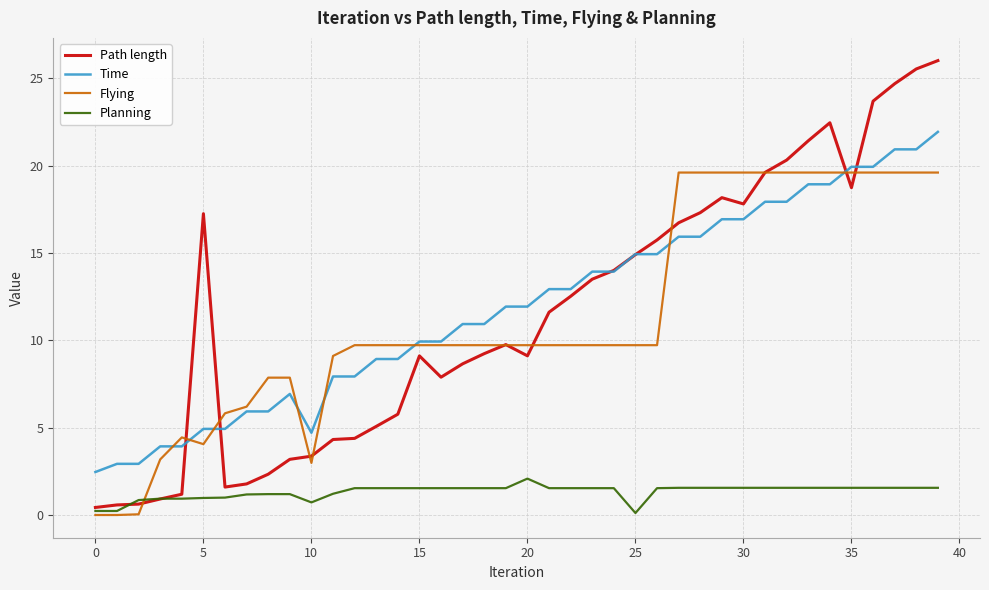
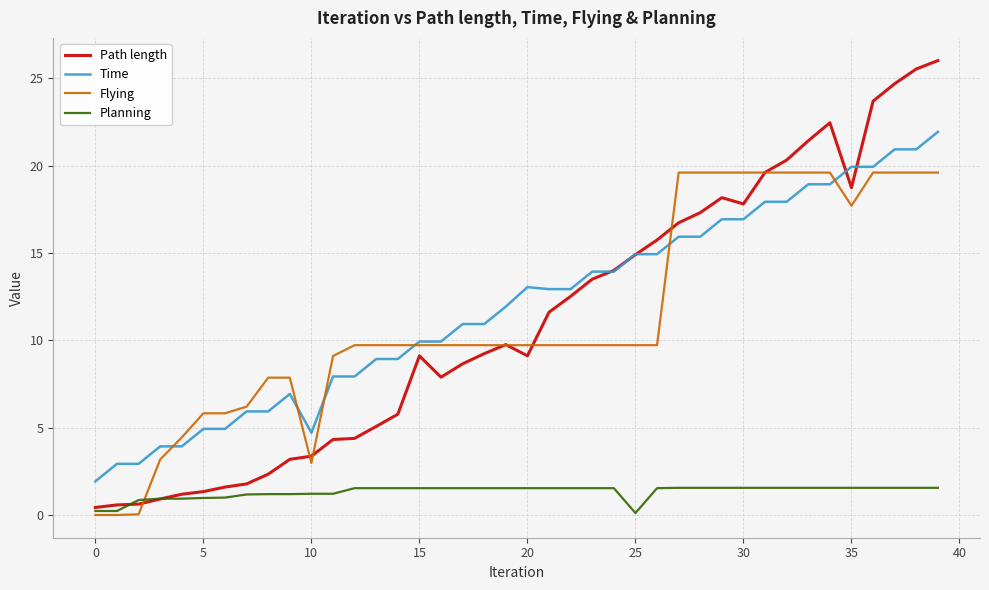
  {
    "Path length": {
      "0": 0.4,
-     "5": 17.2,
+     "5": 1.3,
      "10": 3.4,
      "15": 9.1,
      "20": 9.1,
      "30": 17.8,
      "35": 18.7
    },
    "Time": {
-     "0": 2.5,
+     "0": 1.9,
      "5": 4.9,
      "10": 4.7,
      "15": 9.9,
-     "20": 11.9,
+     "20": 13.0,
      "30": 16.9,
      "35": 19.9
    },
    "Flying": {
      "0": 0.0,
-     "5": 4.1,
+     "5": 5.8,
      "10": 3.0,
      "15": 9.7,
      "20": 9.7,
      "25": 9.7,
      "30": 19.6,
-     "35": 19.6
+     "35": 17.7
    },
    "Planning": {
      "0": 0.2,
      "5": 1.0,
-     "10": 0.7,
+     "10": 1.2,
      "15": 1.5,
-     "20": 2.1,
+     "20": 1.5,
      "25": 0.1,
      "30": 1.6,
      "35": 1.6
    }
  }
